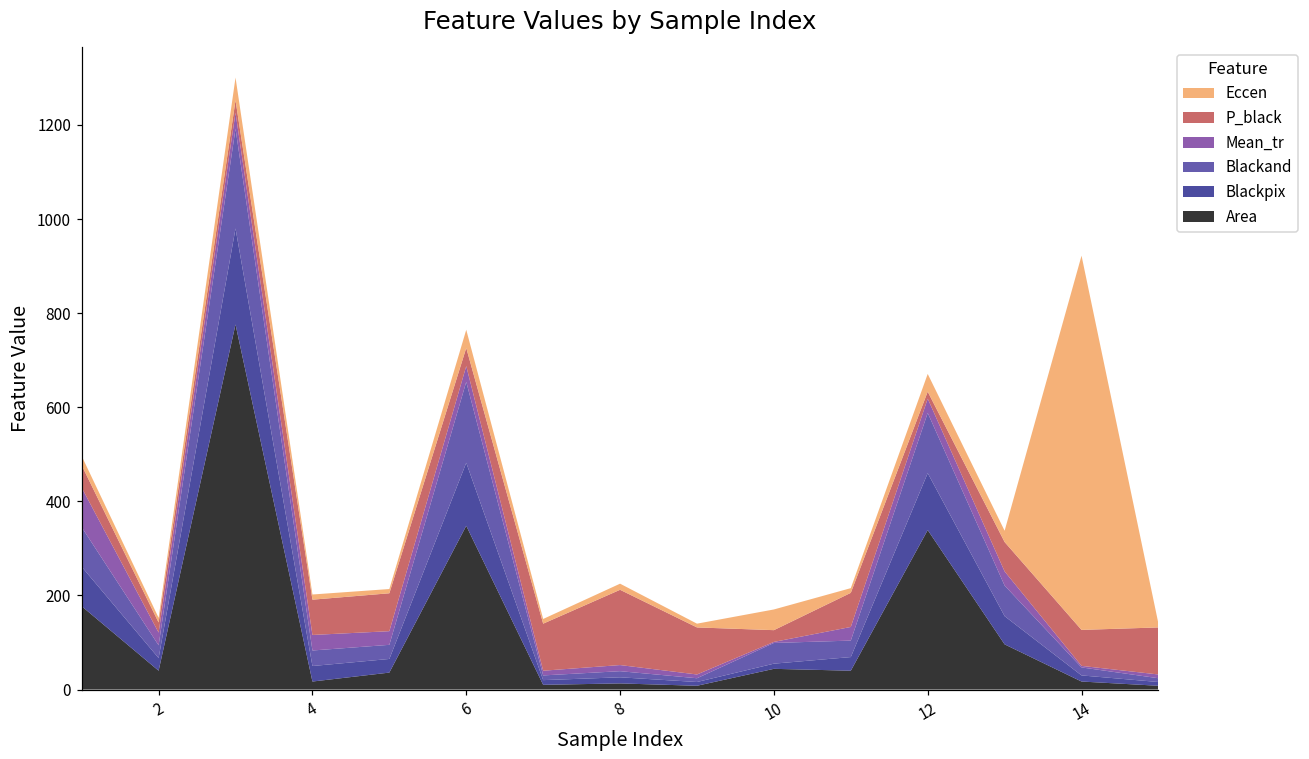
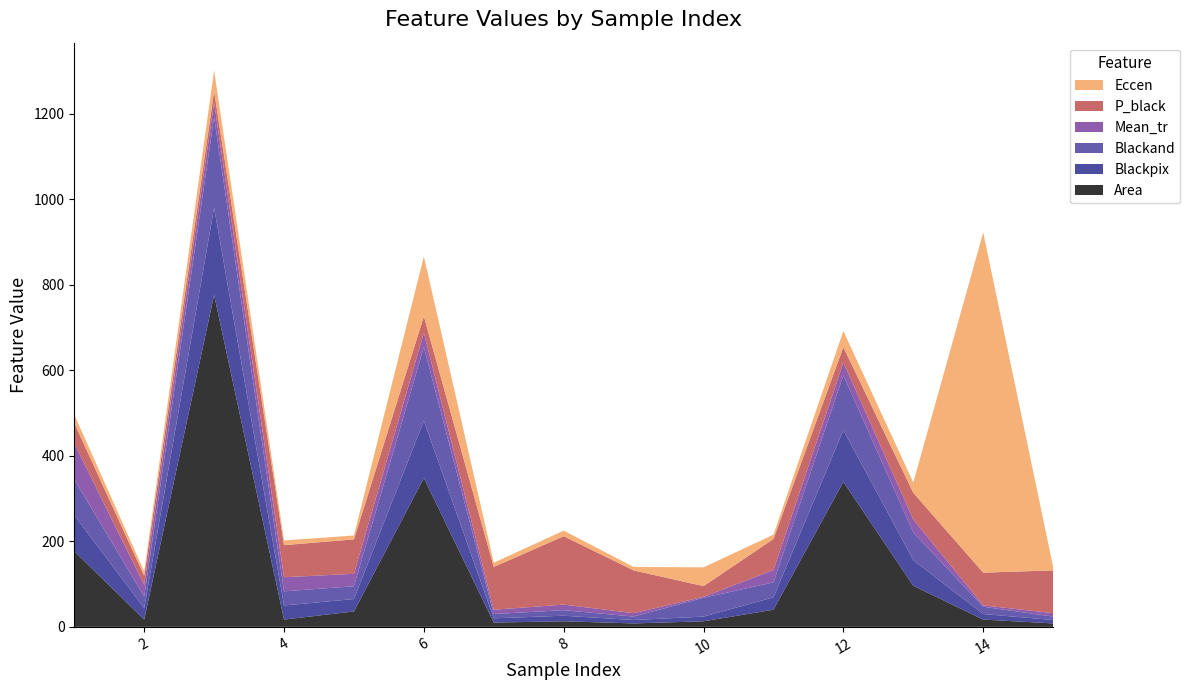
  {
    "Area": {
-     "2": 40,
+     "2": 20,
      "4": 20,
      "6": 350,
      "8": 10,
-     "10": 40,
+     "10": 10,
      "12": 340,
      "14": 20
    },
    "P_black": {
      "2": 20,
      "4": 80,
      "6": 40,
      "8": 160,
      "10": 30,
-     "12": 10,
+     "12": 40,
      "14": 80
    },
    "Eccen": {
      "2": 10,
      "4": 10,
-     "6": 40,
+     "6": 140,
      "8": 10,
      "10": 40,
      "12": 40,
      "14": 800
    }
  }
